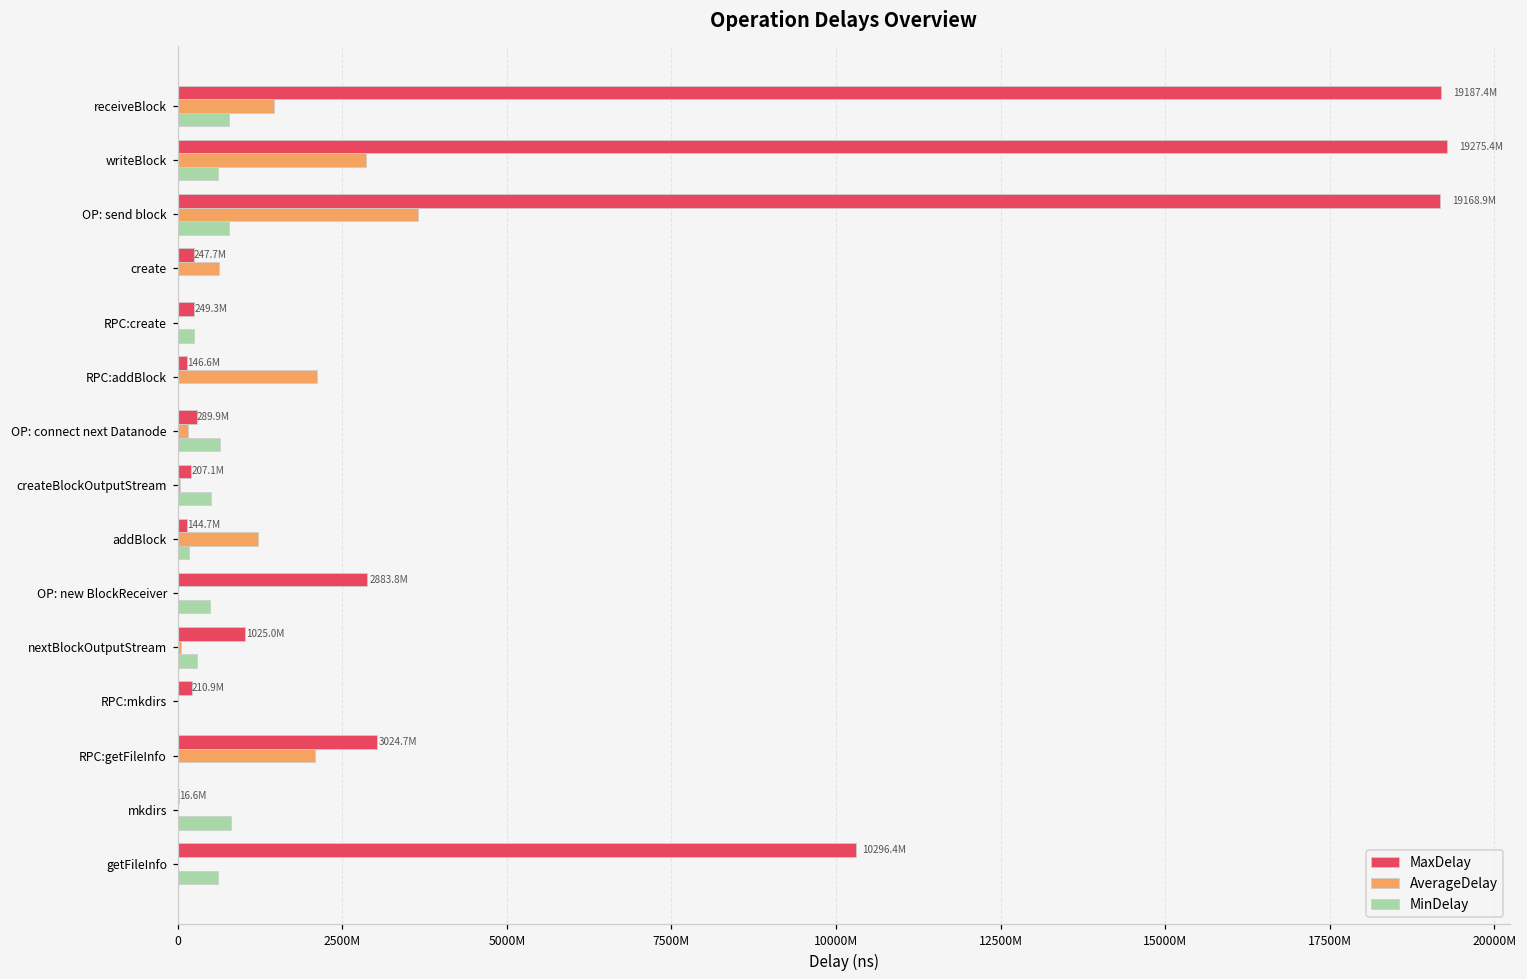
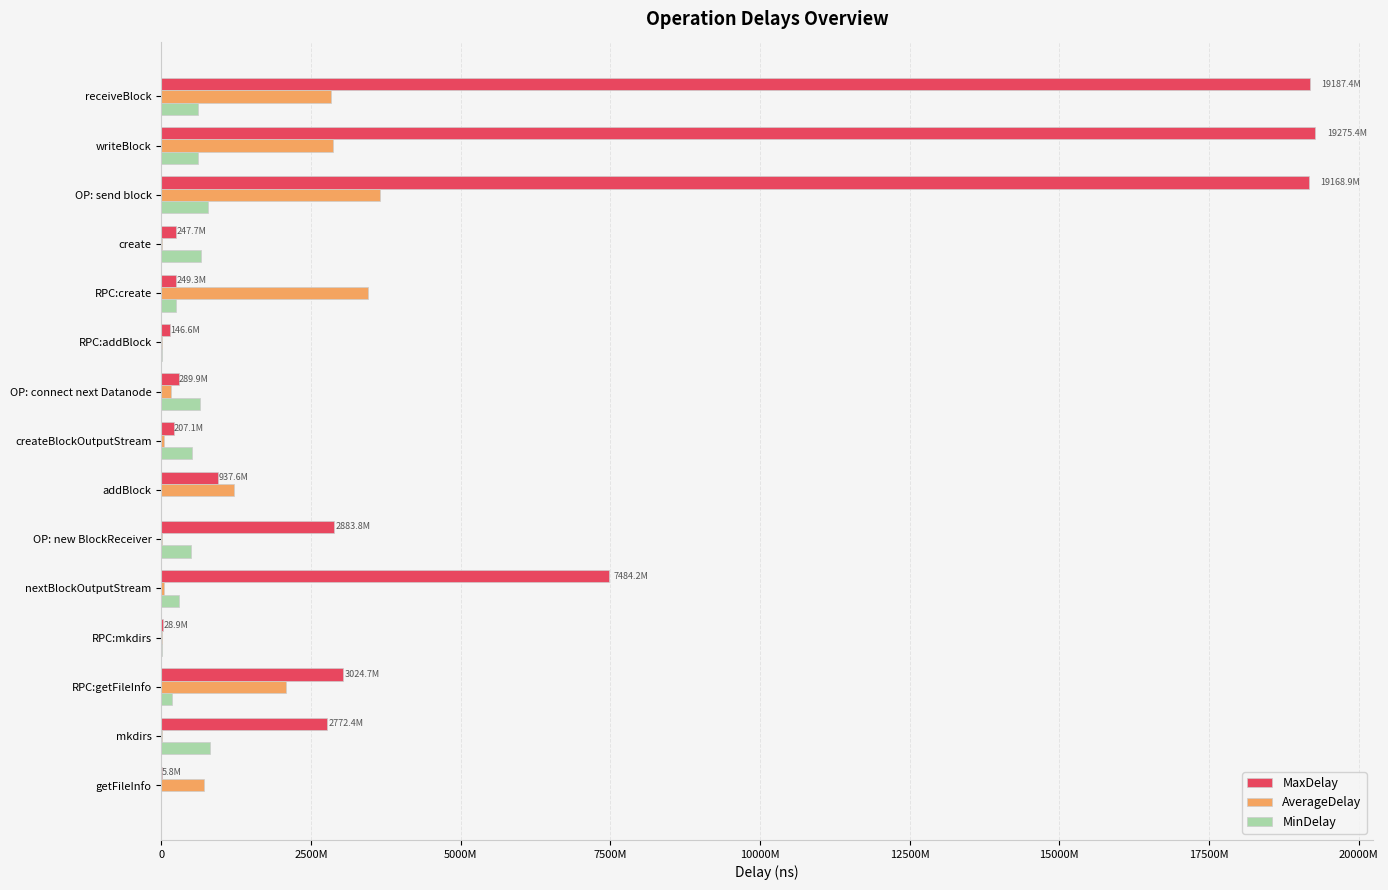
  {
    "MaxDelay": {
      "receiveBlock": "19187.4M",
      "writeBlock": "19275.4M",
      "OP: send block": "19168.9M",
      "create": "247.7M",
      "RPC:create": "249.3M",
      "RPC:addBlock": "146.6M",
      "OP: connect next Datanode": "289.9M",
      "createBlockOutputStream": "207.1M",
-     "addBlock": "144.7M",
+     "addBlock": "937.6M",
      "OP: new BlockReceiver": "2883.8M",
-     "nextBlockOutputStream": "1025.0M",
-     "RPC:mkdirs": "210.9M",
+     "nextBlockOutputStream": "7484.2M",
+     "RPC:mkdirs": "28.9M",
      "RPC:getFileInfo": "3024.7M",
-     "mkdirs": "16.6M",
-     "getFileInfo": "10296.4M"
+     "mkdirs": "2772.4M",
+     "getFileInfo": "5.8M"
    },
    "AverageDelay": {
-     "receiveBlock": "1500000000",
+     "receiveBlock": "2800000000",
      "writeBlock": "2900000000",
      "OP: send block": "3700000000",
-     "create": "600000000",
-     "RPC:create": "0",
-     "RPC:addBlock": "2100000000",
+     "create": "0",
+     "RPC:create": "3400000000",
+     "RPC:addBlock": "0",
      "OP: connect next Datanode": "200000000",
      "addBlock": "1200000000",
      "nextBlockOutputStream": "0",
      "RPC:getFileInfo": "2100000000",
-     "getFileInfo": "0"
+     "getFileInfo": "700000000"
    },
    "MinDelay": {
-     "receiveBlock": "800000000",
+     "receiveBlock": "600000000",
      "writeBlock": "600000000",
      "OP: send block": "800000000",
-     "create": "0",
+     "create": "700000000",
      "RPC:create": "200000000",
      "OP: connect next Datanode": "600000000",
      "createBlockOutputStream": "500000000",
-     "addBlock": "200000000",
+     "addBlock": "0",
      "OP: new BlockReceiver": "500000000",
      "nextBlockOutputStream": "300000000",
-     "RPC:getFileInfo": "0",
+     "RPC:getFileInfo": "200000000",
      "mkdirs": "800000000",
-     "getFileInfo": "600000000"
+     "getFileInfo": "0"
    }
  }
